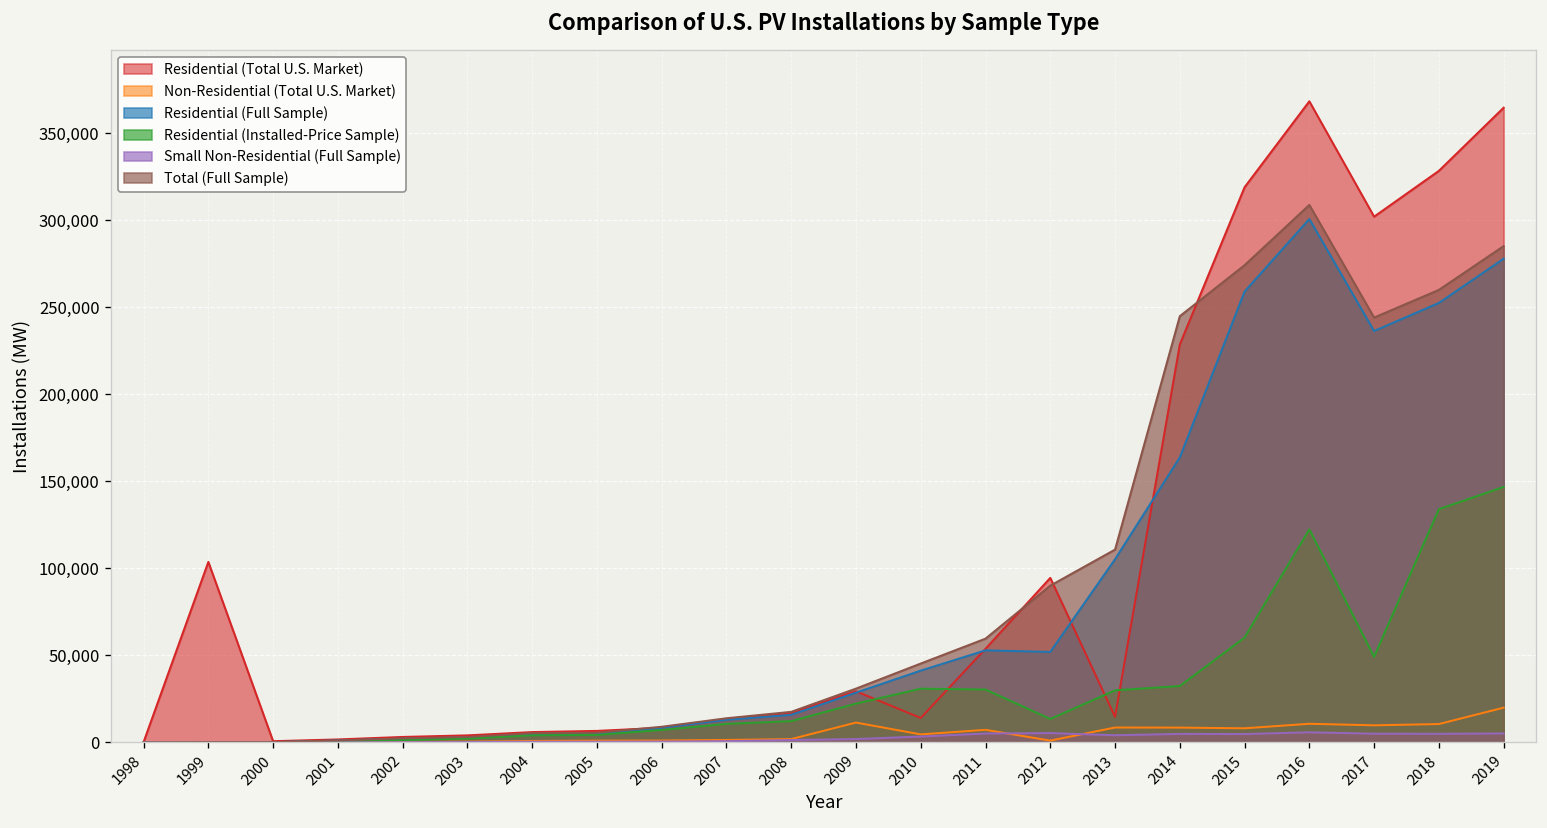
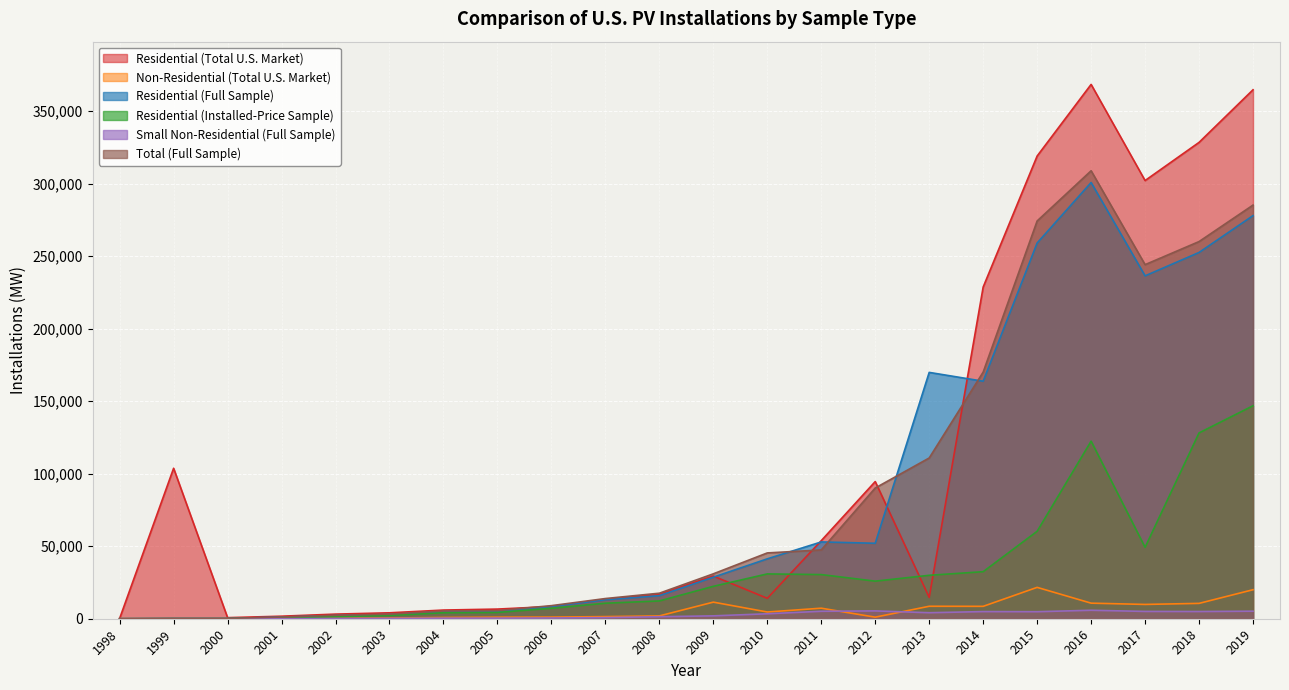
  {
    "Residential (Total U.S. Market)": {
      "1999": "104,000",
      "2010": "14,000",
      "2012": "95,000",
      "2013": "15,000",
      "2014": "229,000",
      "2015": "319,000",
      "2016": "368,000",
      "2017": "302,000",
      "2018": "328,000",
      "2019": "365,000"
    },
    "Non-Residential (Total U.S. Market)": {
      "2009": "11,000",
      "2011": "7,000",
      "2012": "1,000",
      "2013": "9,000",
      "2014": "9,000",
-     "2015": "8,000",
+     "2015": "22,000",
      "2016": "11,000",
      "2017": "10,000",
      "2018": "11,000",
      "2019": "20,000"
    },
    "Residential (Full Sample)": {
      "2010": "41,000",
      "2012": "52,000",
-     "2013": "105,000",
+     "2013": "170,000",
      "2014": "164,000",
      "2015": "259,000",
      "2016": "301,000",
      "2017": "236,000",
      "2018": "253,000",
      "2019": "278,000"
    },
    "Residential (Installed-Price Sample)": {
      "2007": "11,000",
      "2008": "12,000",
      "2009": "22,000",
      "2010": "31,000",
      "2011": "30,000",
-     "2012": "13,000",
+     "2012": "26,000",
      "2013": "30,000",
      "2014": "32,000",
      "2015": "60,000",
      "2016": "122,000",
      "2017": "49,000",
-     "2018": "134,000",
+     "2018": "128,000",
      "2019": "147,000"
    },
    "Small Non-Residential (Full Sample)": {
      "2009": "2,000",
      "2011": "5,000",
      "2012": "5,000",
      "2013": "4,000",
      "2014": "5,000",
      "2015": "5,000",
      "2016": "6,000",
      "2017": "5,000",
      "2018": "5,000",
      "2019": "5,000"
    },
    "Total (Full Sample)": {
      "2010": "45,000",
-     "2011": "60,000",
+     "2011": "47,000",
      "2012": "90,000",
      "2013": "111,000",
-     "2014": "245,000",
+     "2014": "170,000",
      "2015": "274,000",
      "2016": "309,000",
      "2017": "244,000",
      "2018": "260,000",
      "2019": "285,000"
    }
  }
